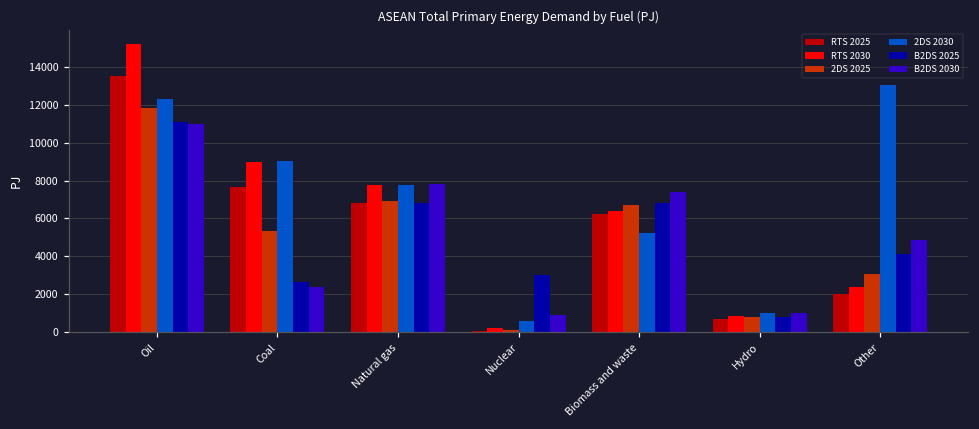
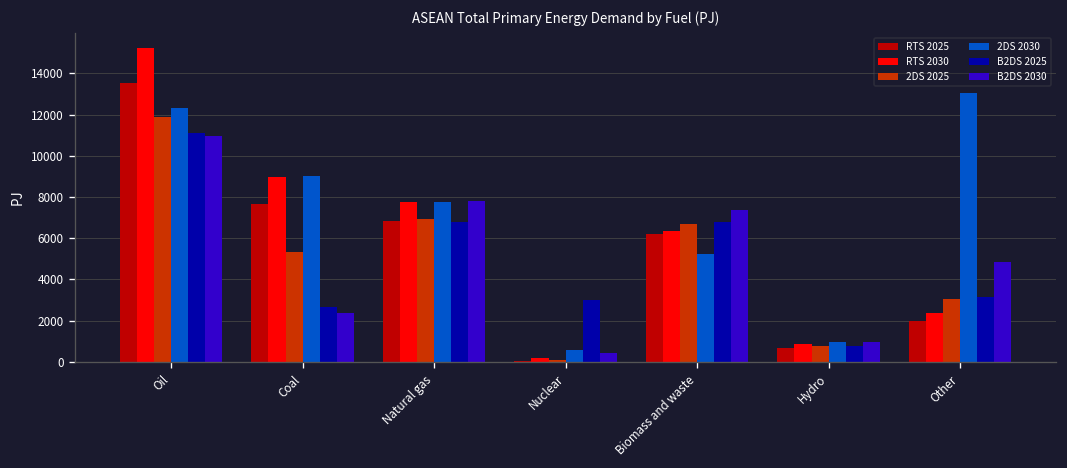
  {
    "RTS 2030": {
      "Oil": 15200,
      "Coal": 9000,
      "Natural gas": 7700,
      "Nuclear": 200,
      "Biomass and waste": 6400,
      "Hydro": 800,
      "Other": 2400
    },
    "2DS 2030": {
      "Oil": 12300,
      "Coal": 9000,
      "Natural gas": 7800,
      "Nuclear": 600,
      "Biomass and waste": 5200,
      "Hydro": 1000,
      "Other": 13100
    },
    "B2DS 2025": {
      "Oil": 11100,
      "Coal": 2700,
      "Natural gas": 6800,
      "Nuclear": 3000,
      "Biomass and waste": 6800,
      "Hydro": 700,
-     "Other": 4100
+     "Other": 3100
    },
    "B2DS 2030": {
      "Oil": 11000,
      "Coal": 2400,
      "Natural gas": 7800,
-     "Nuclear": 900,
+     "Nuclear": 400,
      "Biomass and waste": 7400,
      "Hydro": 1000,
      "Other": 4800
    }
  }
